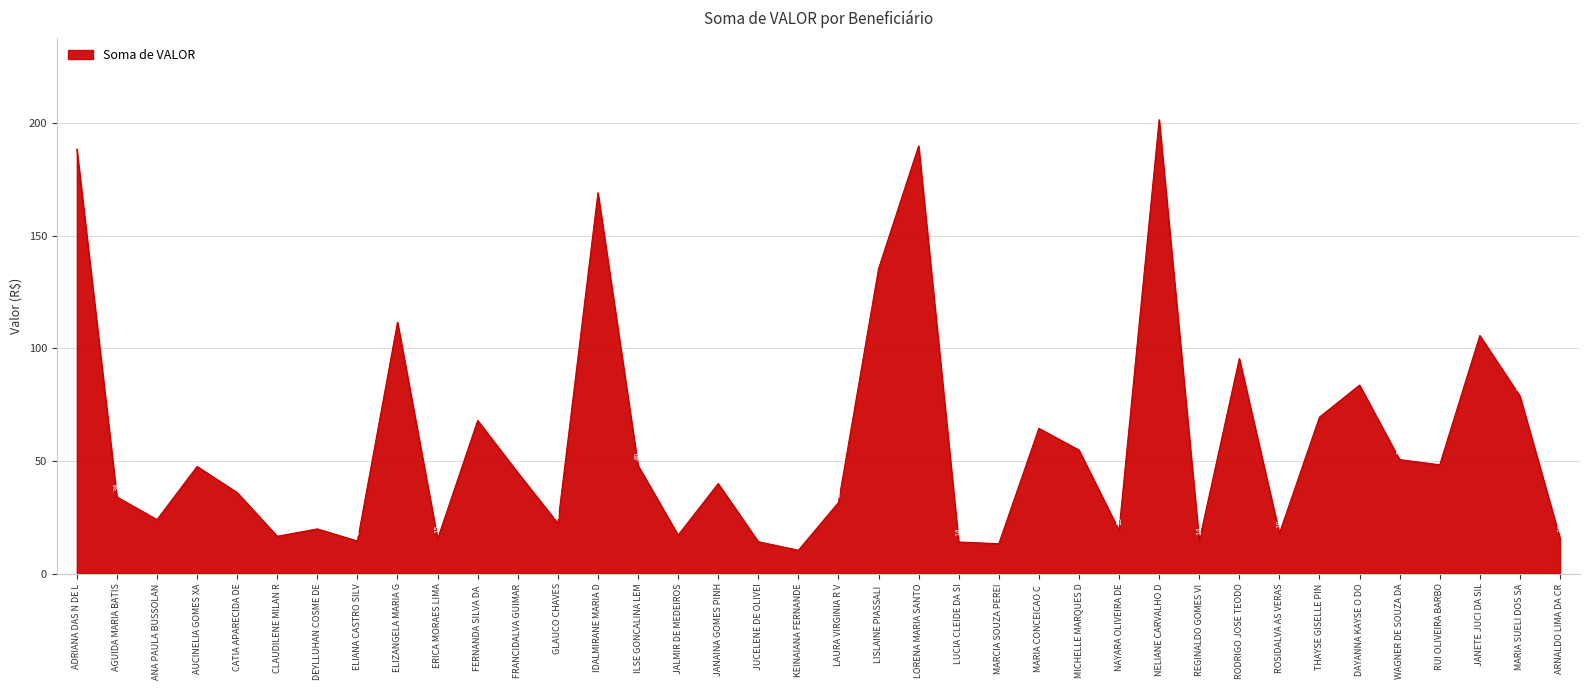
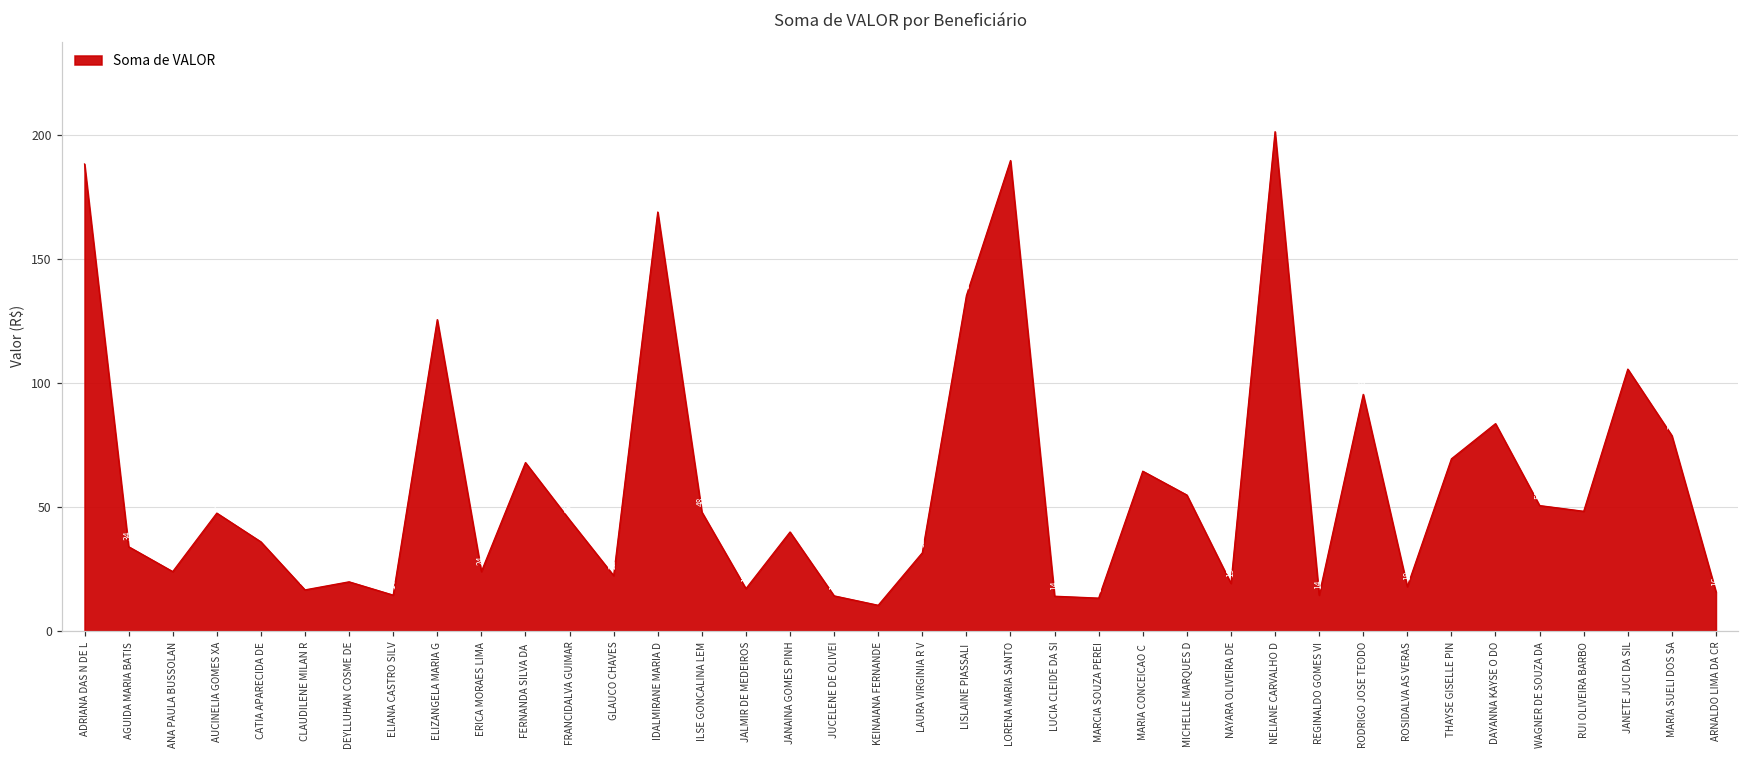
  {
    "AGUIDA MARIA BATIS": 34,
-   "ELIZANGELA MARIA G": 112,
-   "ERICA MORAES LIMA": 15,
+   "ELIZANGELA MARIA G": 126,
+   "ERICA MORAES LIMA": 24,
    "LUCIA CLEIDE DA SI": 14,
    "NAYARA OLIVEIRA DE": 19,
    "REGINALDO GOMES VI": 14,
    "ROSIDALVA AS VERAS": 18
  }
